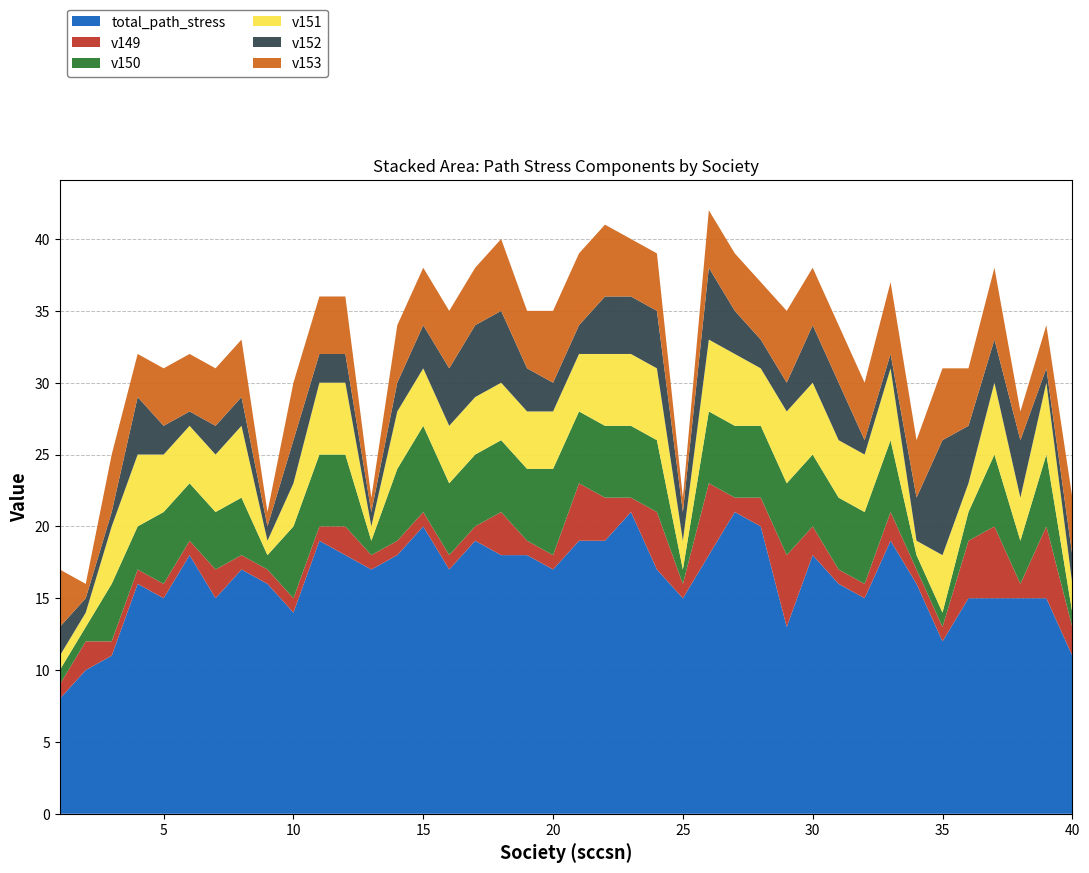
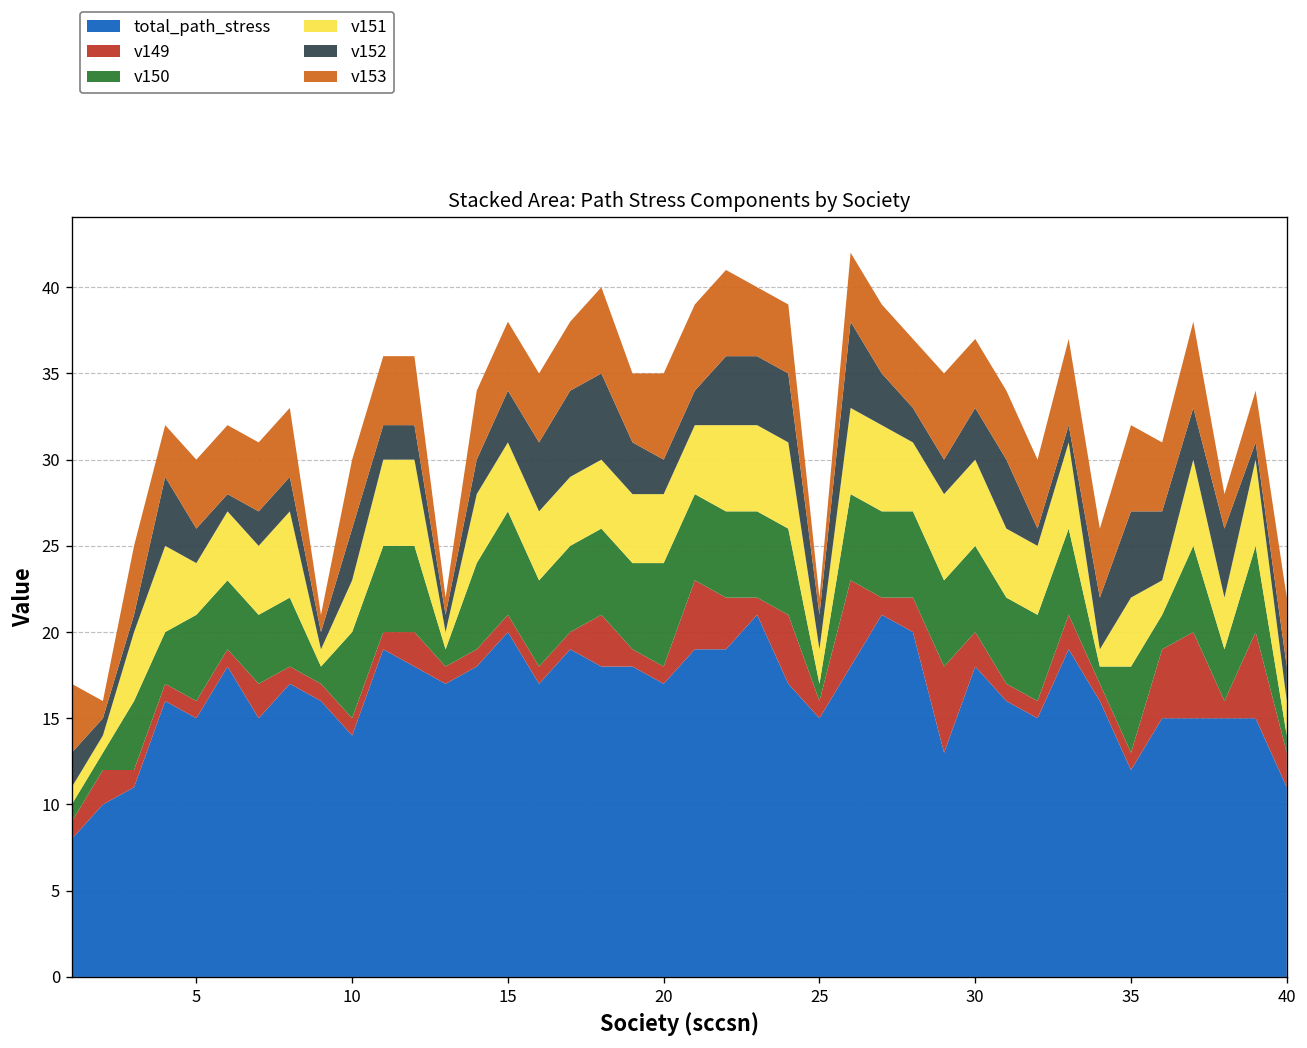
  {
    "total_path_stress": {
      "5": 15,
      "10": 14,
      "15": 20,
      "20": 17,
      "25": 15,
      "30": 18,
      "35": 12,
      "40": 11
    },
    "v150": {
-     "35": 1
+     "35": 5
    },
    "v151": {
-     "5": 4
+     "5": 3
    },
    "v152": {
-     "30": 4,
-     "35": 8
+     "30": 3,
+     "35": 5
    }
  }
